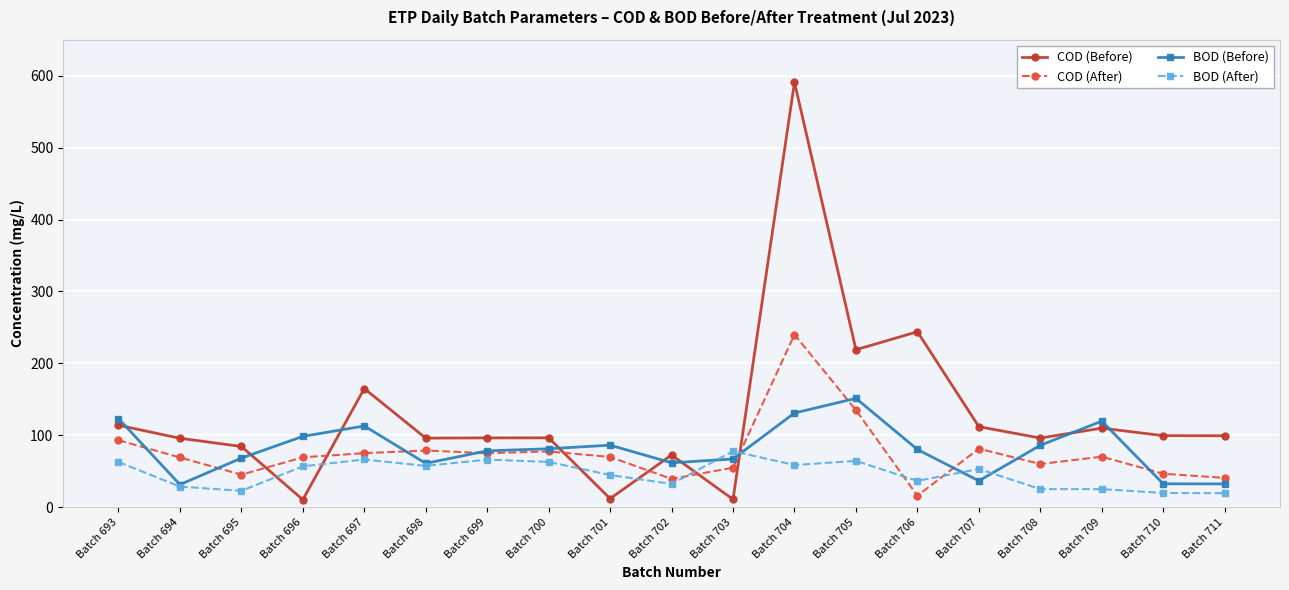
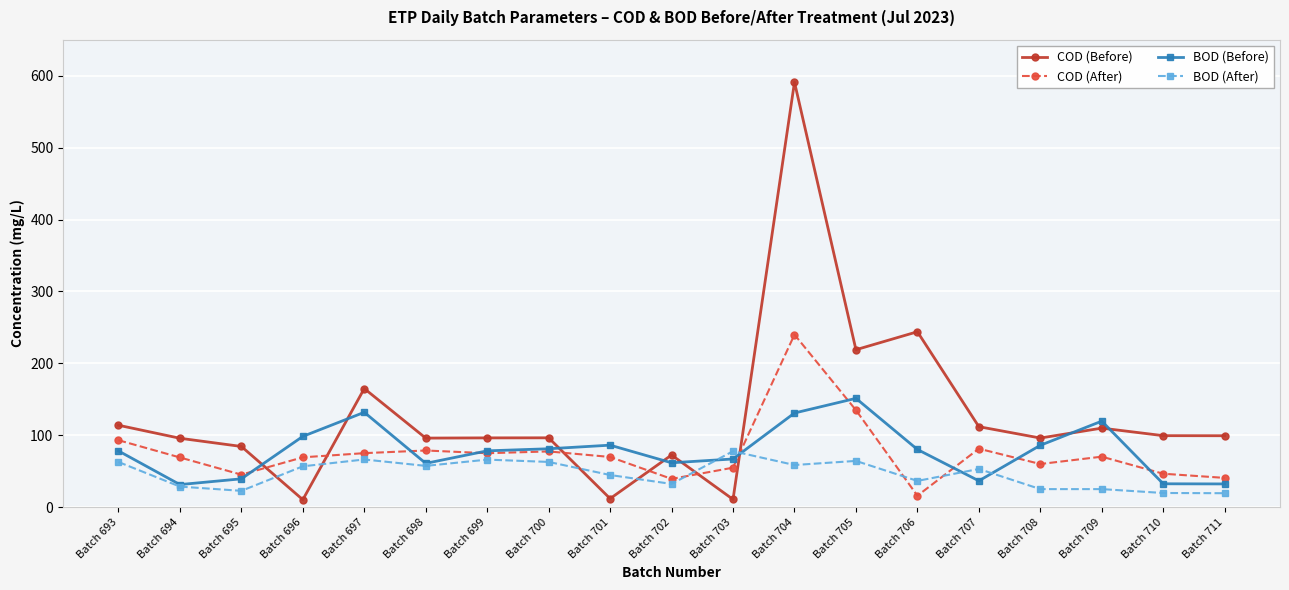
  {
    "BOD (Before)": {
-     "Batch 693": 120,
-     "Batch 695": 70,
+     "Batch 693": 80,
+     "Batch 695": 40,
      "Batch 696": 100,
-     "Batch 697": 110,
+     "Batch 697": 130,
      "Batch 700": 80,
      "Batch 701": 90,
      "Batch 702": 60,
      "Batch 703": 70,
      "Batch 704": 130,
      "Batch 705": 150,
      "Batch 706": 80,
      "Batch 707": 40,
      "Batch 708": 90,
      "Batch 709": 120,
      "Batch 710": 30,
      "Batch 711": 30
    },
    "BOD (After)": {
      "Batch 693": 60,
      "Batch 695": 20,
      "Batch 696": 60,
      "Batch 697": 70,
      "Batch 699": 70,
      "Batch 700": 60,
      "Batch 701": 40,
      "Batch 702": 30,
      "Batch 703": 80,
      "Batch 704": 60,
      "Batch 705": 60,
      "Batch 706": 40,
      "Batch 707": 50,
      "Batch 708": 30,
      "Batch 709": 30,
      "Batch 710": 20,
      "Batch 711": 20
    }
  }
